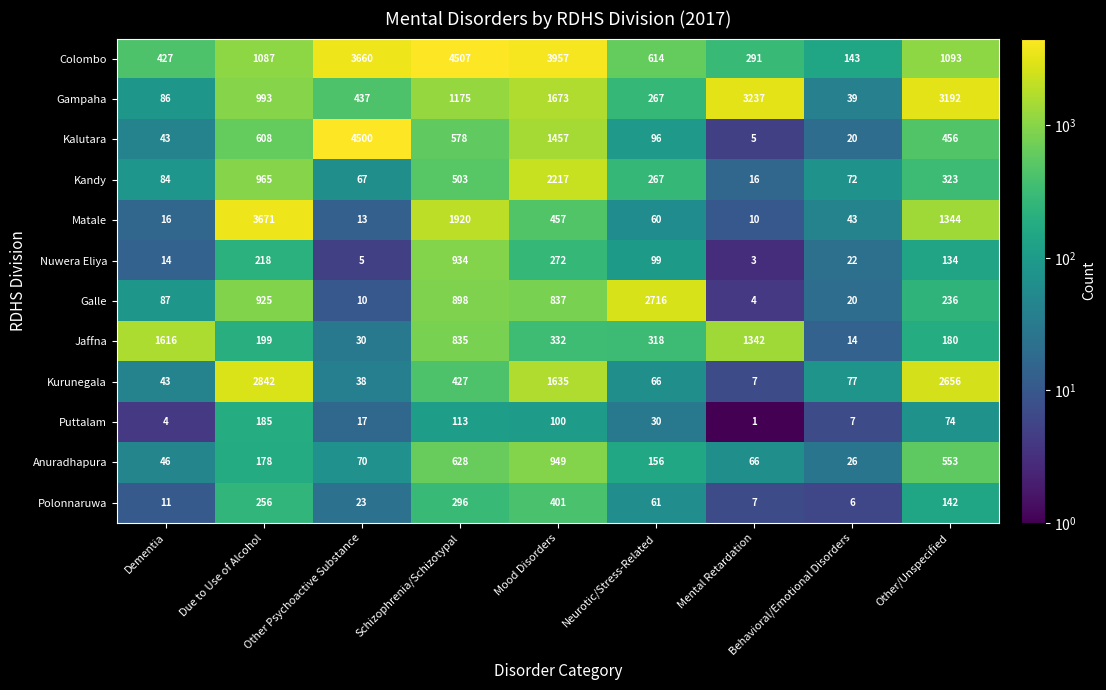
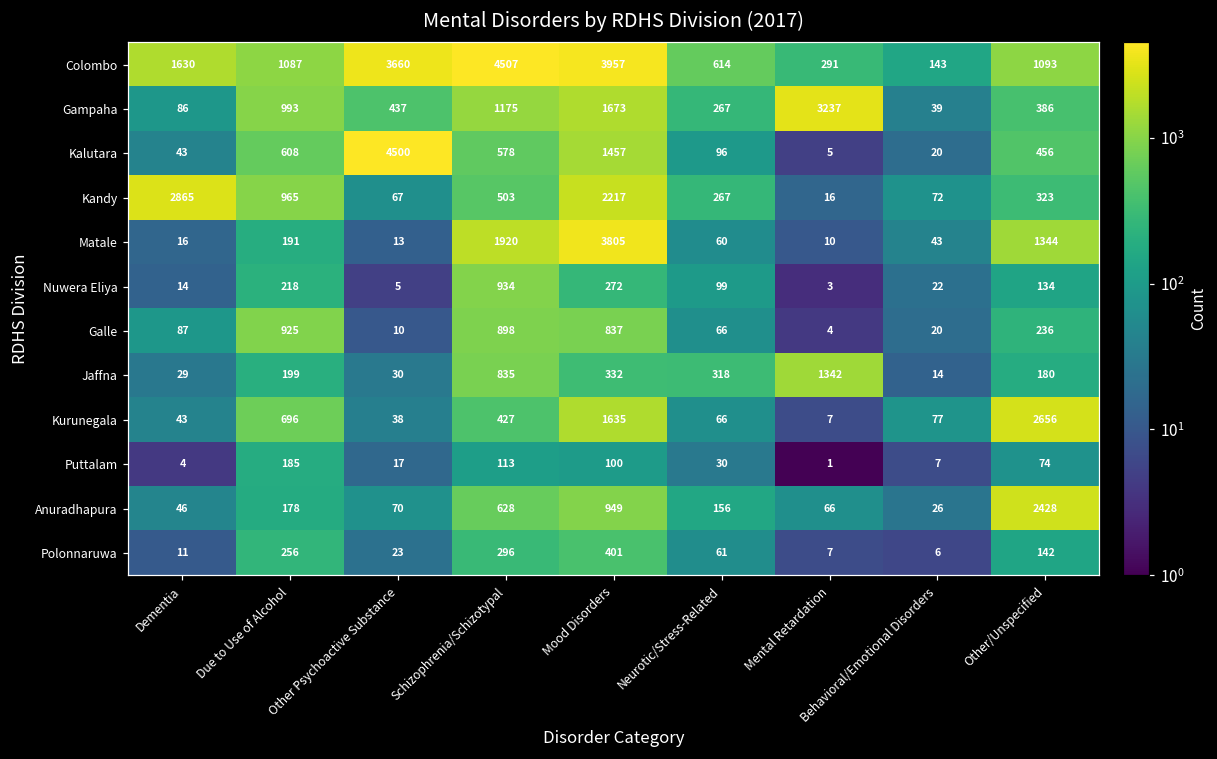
  {
    "Colombo": {
-     "Dementia": 427,
+     "Dementia": 1630,
      "Due to Use of Alcohol": 1087,
      "Other Psychoactive Substance": 3660,
      "Schizophrenia/Schizotypal": 4507,
      "Mood Disorders": 3957,
      "Neurotic/Stress-Related": 614,
      "Mental Retardation": 291,
      "Behavioral/Emotional Disorders": 143,
      "Other/Unspecified": 1093
    },
    "Gampaha": {
      "Dementia": 86,
      "Due to Use of Alcohol": 993,
      "Other Psychoactive Substance": 437,
      "Schizophrenia/Schizotypal": 1175,
      "Mood Disorders": 1673,
      "Neurotic/Stress-Related": 267,
      "Mental Retardation": 3237,
      "Behavioral/Emotional Disorders": 39,
-     "Other/Unspecified": 3192
+     "Other/Unspecified": 386
    },
    "Kalutara": {
      "Dementia": 43,
      "Due to Use of Alcohol": 608,
      "Other Psychoactive Substance": 4500,
      "Schizophrenia/Schizotypal": 578,
      "Mood Disorders": 1457,
      "Neurotic/Stress-Related": 96,
      "Mental Retardation": 5,
      "Behavioral/Emotional Disorders": 20,
      "Other/Unspecified": 456
    },
    "Kandy": {
-     "Dementia": 84,
+     "Dementia": 2865,
      "Due to Use of Alcohol": 965,
      "Other Psychoactive Substance": 67,
      "Schizophrenia/Schizotypal": 503,
      "Mood Disorders": 2217,
      "Neurotic/Stress-Related": 267,
      "Mental Retardation": 16,
      "Behavioral/Emotional Disorders": 72,
      "Other/Unspecified": 323
    },
    "Matale": {
      "Dementia": 16,
-     "Due to Use of Alcohol": 3671,
+     "Due to Use of Alcohol": 191,
      "Other Psychoactive Substance": 13,
      "Schizophrenia/Schizotypal": 1920,
-     "Mood Disorders": 457,
+     "Mood Disorders": 3805,
      "Neurotic/Stress-Related": 60,
      "Mental Retardation": 10,
      "Behavioral/Emotional Disorders": 43,
      "Other/Unspecified": 1344
    },
    "Nuwera Eliya": {
      "Dementia": 14,
      "Due to Use of Alcohol": 218,
      "Other Psychoactive Substance": 5,
      "Schizophrenia/Schizotypal": 934,
      "Mood Disorders": 272,
      "Neurotic/Stress-Related": 99,
      "Mental Retardation": 3,
      "Behavioral/Emotional Disorders": 22,
      "Other/Unspecified": 134
    },
    "Galle": {
      "Dementia": 87,
      "Due to Use of Alcohol": 925,
      "Other Psychoactive Substance": 10,
      "Schizophrenia/Schizotypal": 898,
      "Mood Disorders": 837,
-     "Neurotic/Stress-Related": 2716,
+     "Neurotic/Stress-Related": 66,
      "Mental Retardation": 4,
      "Behavioral/Emotional Disorders": 20,
      "Other/Unspecified": 236
    },
    "Jaffna": {
-     "Dementia": 1616,
+     "Dementia": 29,
      "Due to Use of Alcohol": 199,
      "Other Psychoactive Substance": 30,
      "Schizophrenia/Schizotypal": 835,
      "Mood Disorders": 332,
      "Neurotic/Stress-Related": 318,
      "Mental Retardation": 1342,
      "Behavioral/Emotional Disorders": 14,
      "Other/Unspecified": 180
    },
    "Kurunegala": {
      "Dementia": 43,
-     "Due to Use of Alcohol": 2842,
+     "Due to Use of Alcohol": 696,
      "Other Psychoactive Substance": 38,
      "Schizophrenia/Schizotypal": 427,
      "Mood Disorders": 1635,
      "Neurotic/Stress-Related": 66,
      "Mental Retardation": 7,
      "Behavioral/Emotional Disorders": 77,
      "Other/Unspecified": 2656
    },
    "Puttalam": {
      "Dementia": 4,
      "Due to Use of Alcohol": 185,
      "Other Psychoactive Substance": 17,
      "Schizophrenia/Schizotypal": 113,
      "Mood Disorders": 100,
      "Neurotic/Stress-Related": 30,
      "Mental Retardation": 1,
      "Behavioral/Emotional Disorders": 7,
      "Other/Unspecified": 74
    },
    "Anuradhapura": {
      "Dementia": 46,
      "Due to Use of Alcohol": 178,
      "Other Psychoactive Substance": 70,
      "Schizophrenia/Schizotypal": 628,
      "Mood Disorders": 949,
      "Neurotic/Stress-Related": 156,
      "Mental Retardation": 66,
      "Behavioral/Emotional Disorders": 26,
-     "Other/Unspecified": 553
+     "Other/Unspecified": 2428
    },
    "Polonnaruwa": {
      "Dementia": 11,
      "Due to Use of Alcohol": 256,
      "Other Psychoactive Substance": 23,
      "Schizophrenia/Schizotypal": 296,
      "Mood Disorders": 401,
      "Neurotic/Stress-Related": 61,
      "Mental Retardation": 7,
      "Behavioral/Emotional Disorders": 6,
      "Other/Unspecified": 142
    }
  }
